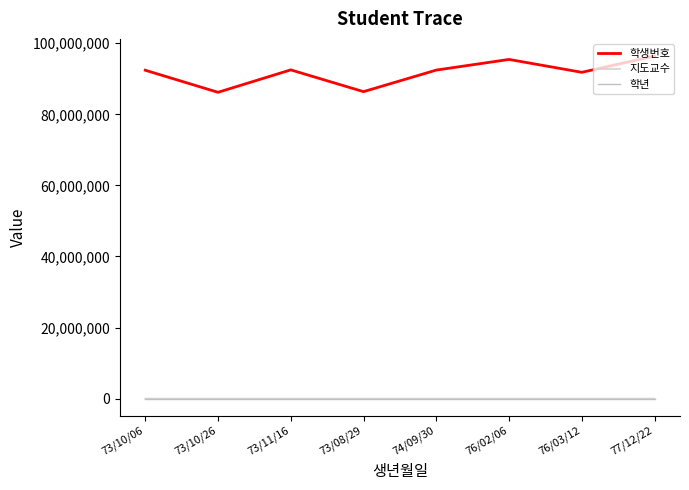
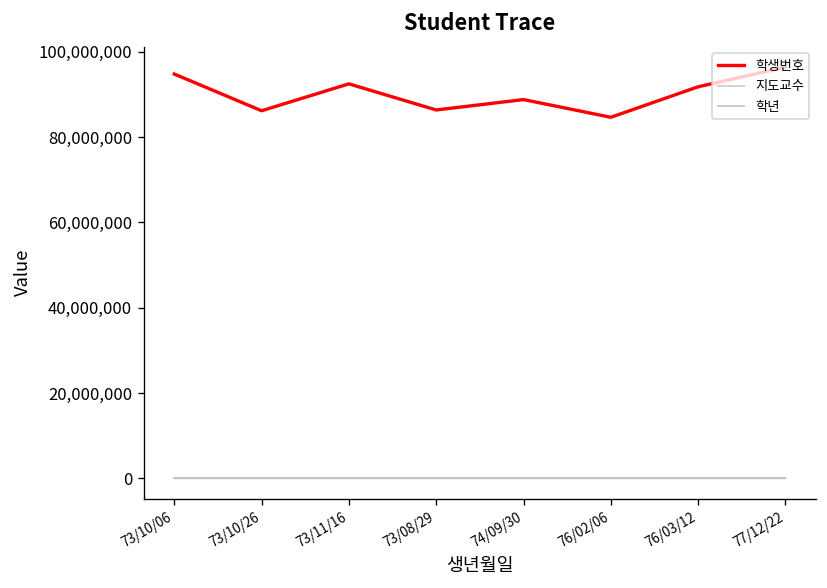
  {
    "학생번호": {
-     "73/10/06": "92,000,000",
+     "73/10/06": "95,000,000",
      "73/10/26": "86,000,000",
      "73/11/16": "93,000,000",
      "73/08/29": "86,000,000",
-     "74/09/30": "92,000,000",
-     "76/02/06": "95,000,000",
+     "74/09/30": "89,000,000",
+     "76/02/06": "85,000,000",
      "76/03/12": "92,000,000"
    },
    "학년": {
      "73/10/06": "0",
      "73/10/26": "0",
      "73/11/16": "0",
      "73/08/29": "0",
      "74/09/30": "0",
      "76/02/06": "0",
      "76/03/12": "0",
      "77/12/22": "0"
    }
  }
